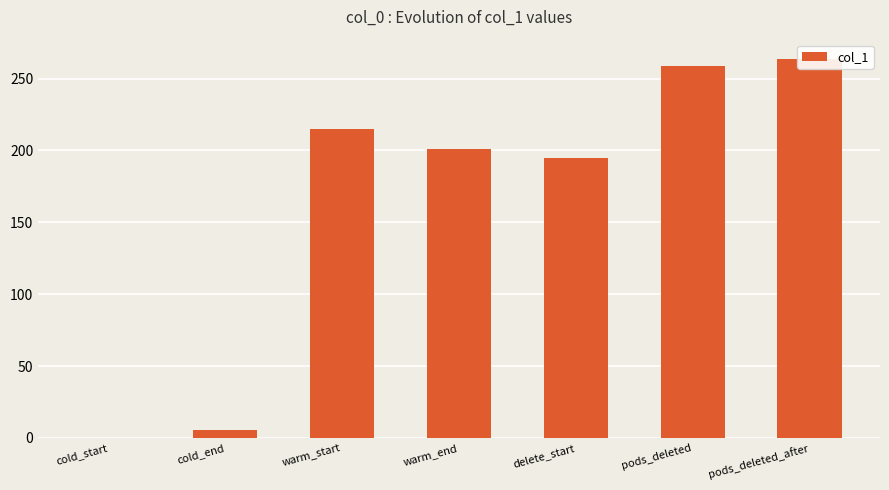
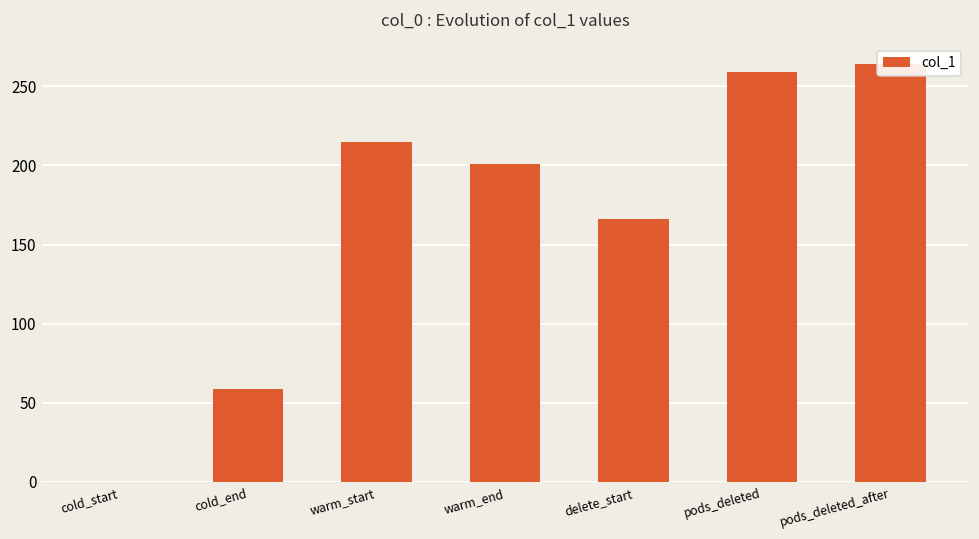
  {
    "cold_start": 0,
-   "cold_end": 5,
+   "cold_end": 59,
    "warm_start": 215,
    "warm_end": 201,
-   "delete_start": 195,
+   "delete_start": 166,
    "pods_deleted": 259
  }
